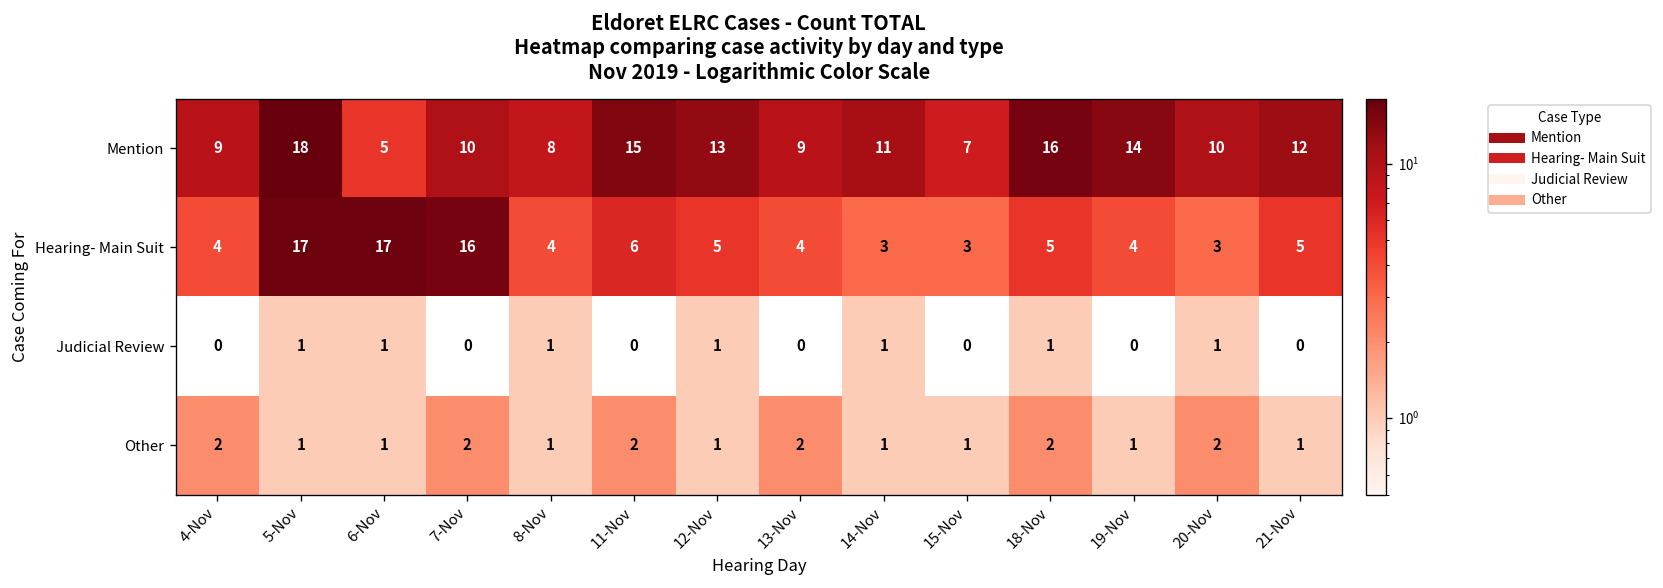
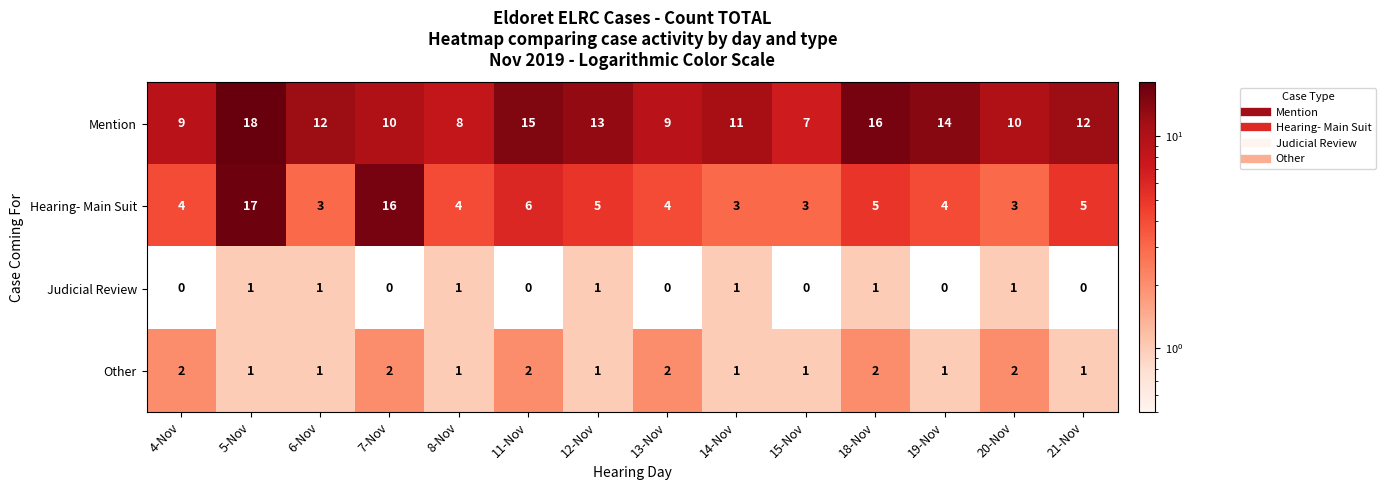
  {
    "Mention": {
      "4-Nov": 9,
      "5-Nov": 18,
-     "6-Nov": 5,
+     "6-Nov": 12,
      "7-Nov": 10,
      "8-Nov": 8,
      "11-Nov": 15,
      "12-Nov": 13,
      "13-Nov": 9,
      "14-Nov": 11,
      "15-Nov": 7,
      "18-Nov": 16,
      "19-Nov": 14,
      "20-Nov": 10,
      "21-Nov": 12
    },
    "Hearing- Main Suit": {
      "4-Nov": 4,
      "5-Nov": 17,
-     "6-Nov": 17,
+     "6-Nov": 3,
      "7-Nov": 16,
      "8-Nov": 4,
      "11-Nov": 6,
      "12-Nov": 5,
      "13-Nov": 4,
      "14-Nov": 3,
      "15-Nov": 3,
      "18-Nov": 5,
      "19-Nov": 4,
      "20-Nov": 3,
      "21-Nov": 5
    },
    "Judicial Review": {
      "4-Nov": 0,
      "5-Nov": 1,
      "6-Nov": 1,
      "7-Nov": 0,
      "8-Nov": 1,
      "11-Nov": 0,
      "12-Nov": 1,
      "13-Nov": 0,
      "14-Nov": 1,
      "15-Nov": 0,
      "18-Nov": 1,
      "19-Nov": 0,
      "20-Nov": 1,
      "21-Nov": 0
    },
    "Other": {
      "4-Nov": 2,
      "5-Nov": 1,
      "6-Nov": 1,
      "7-Nov": 2,
      "8-Nov": 1,
      "11-Nov": 2,
      "12-Nov": 1,
      "13-Nov": 2,
      "14-Nov": 1,
      "15-Nov": 1,
      "18-Nov": 2,
      "19-Nov": 1,
      "20-Nov": 2,
      "21-Nov": 1
    }
  }
